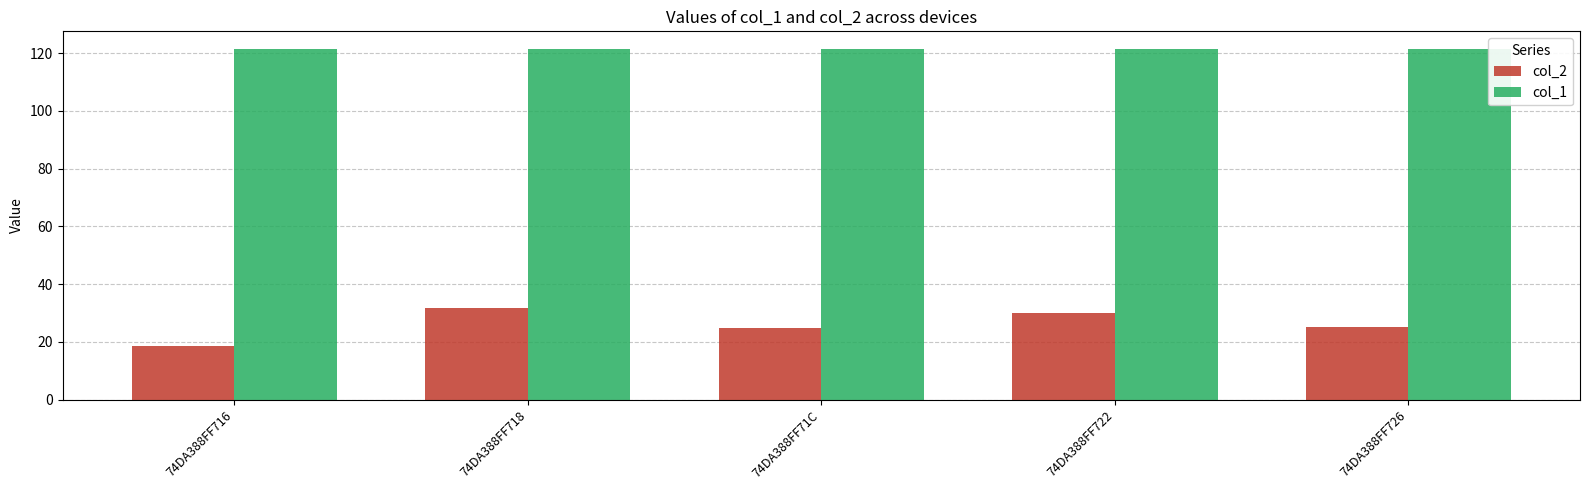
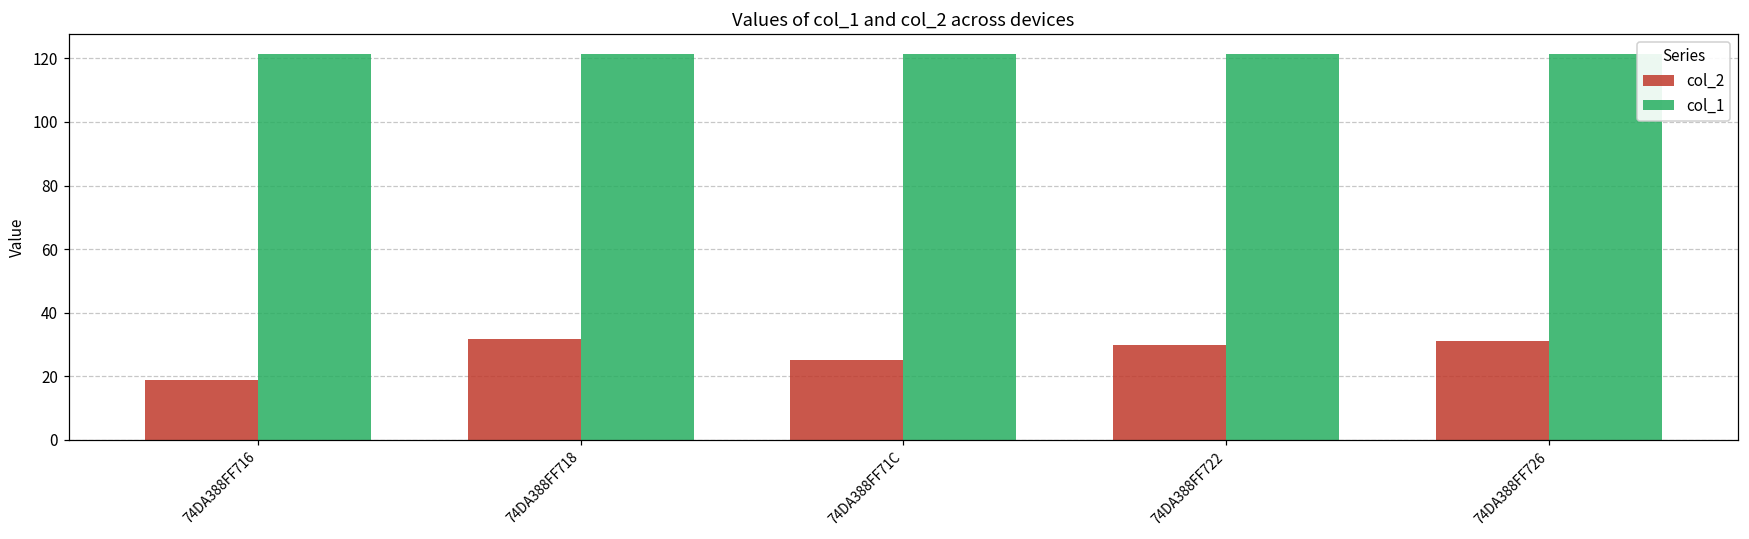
  {
    "col_2": {
      "74DA388FF716": 19,
      "74DA388FF718": 32,
      "74DA388FF71C": 25,
      "74DA388FF722": 30,
-     "74DA388FF726": 25
+     "74DA388FF726": 31
    },
    "col_1": {
      "74DA388FF716": 121,
      "74DA388FF718": 121,
      "74DA388FF71C": 121,
      "74DA388FF722": 121,
      "74DA388FF726": 121
    }
  }
